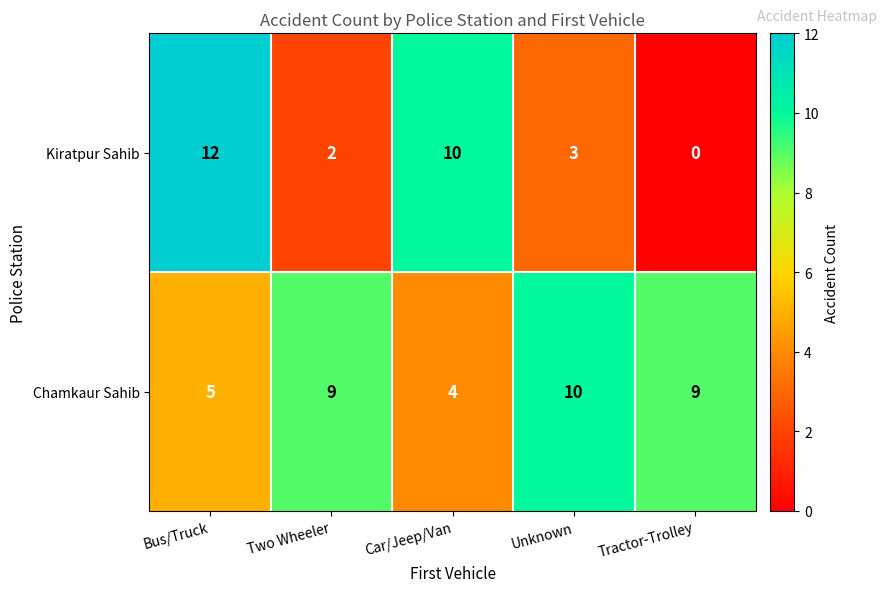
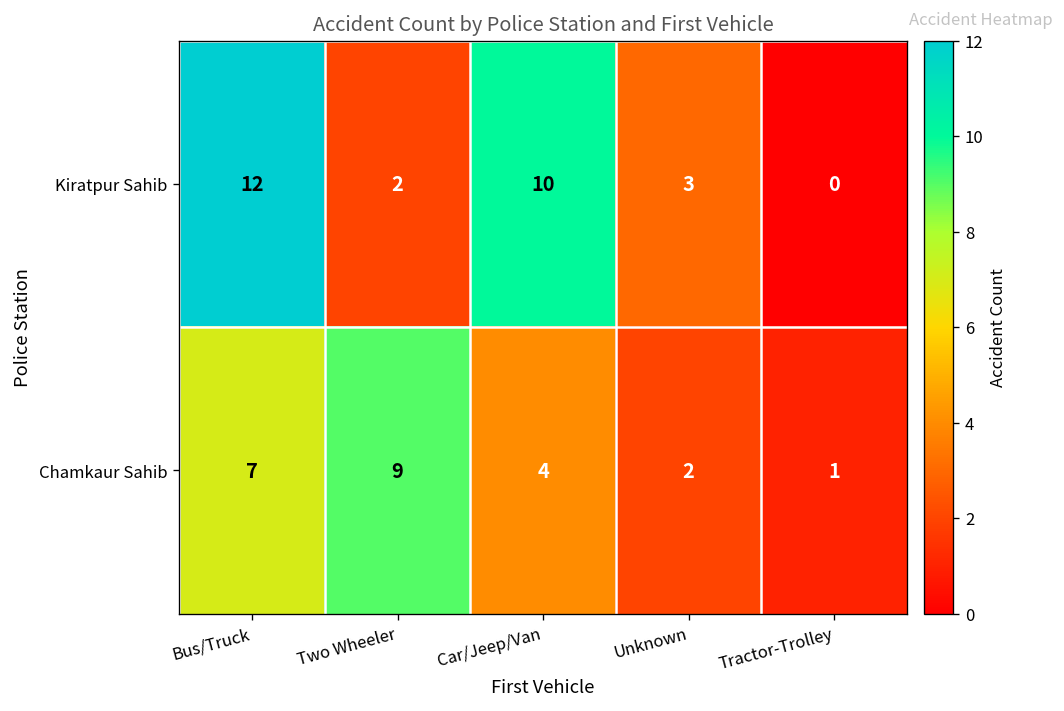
  {
    "Kiratpur Sahib": {
      "Bus/Truck": 12,
      "Two Wheeler": 2,
      "Car/Jeep/Van": 10,
      "Unknown": 3,
      "Tractor-Trolley": 0
    },
    "Chamkaur Sahib": {
-     "Bus/Truck": 5,
+     "Bus/Truck": 7,
      "Two Wheeler": 9,
      "Car/Jeep/Van": 4,
-     "Unknown": 10,
-     "Tractor-Trolley": 9
+     "Unknown": 2,
+     "Tractor-Trolley": 1
    }
  }
